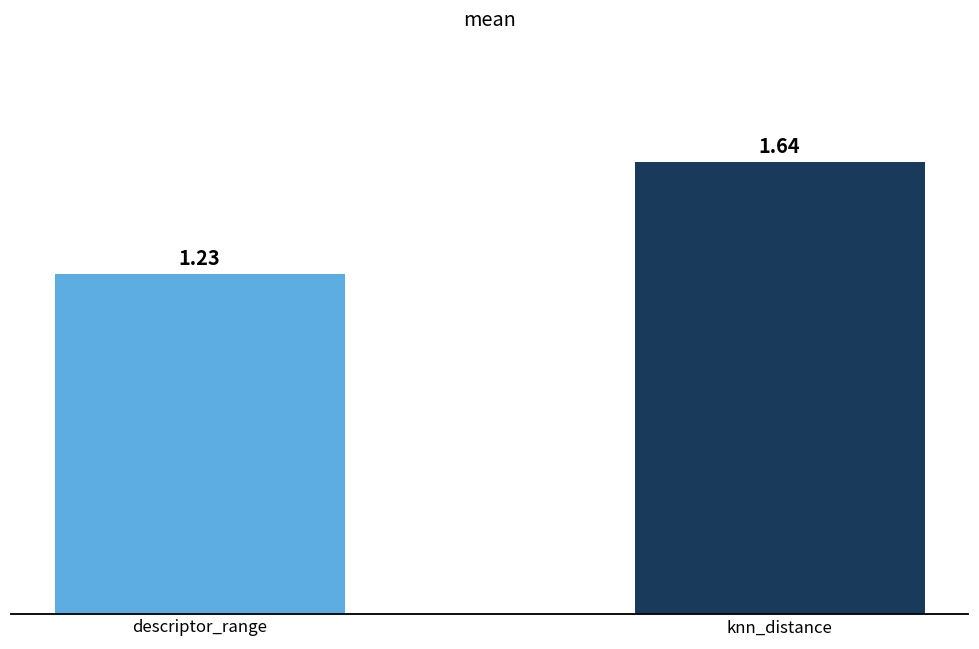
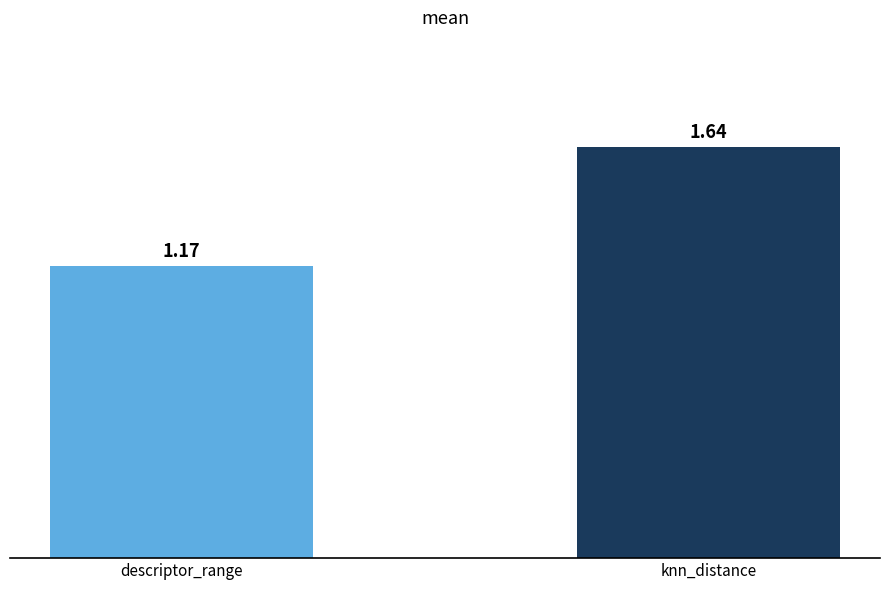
  {
-   "descriptor_range": 1.23,
+   "descriptor_range": 1.17,
    "knn_distance": 1.64
  }
